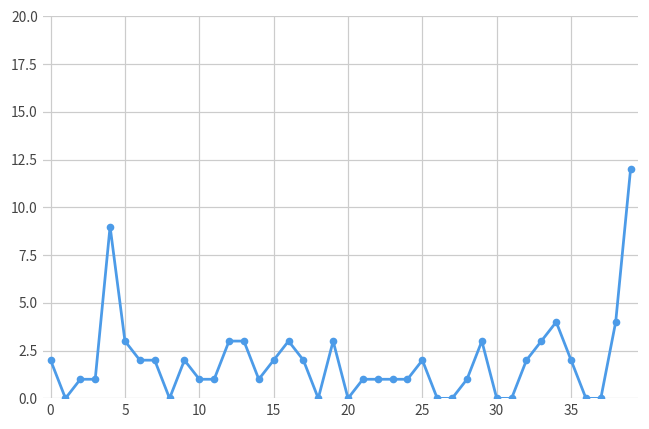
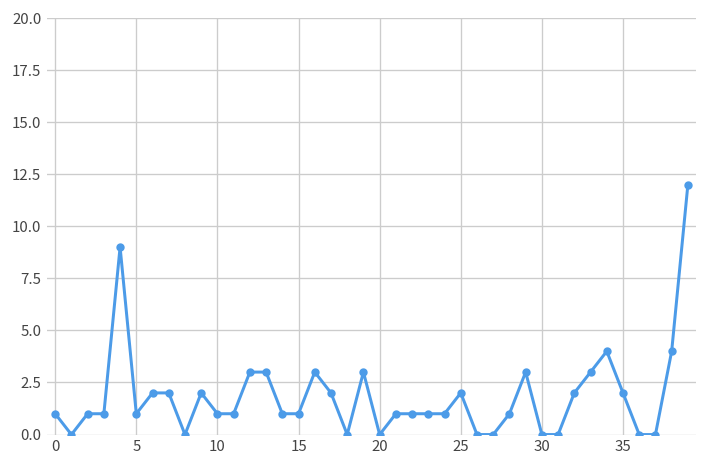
  {
-   "0": 2,
-   "5": 3,
+   "0": 1,
+   "5": 1,
    "10": 1,
-   "15": 2,
+   "15": 1,
    "20": 0,
    "25": 2,
    "30": 0,
    "35": 2
  }
